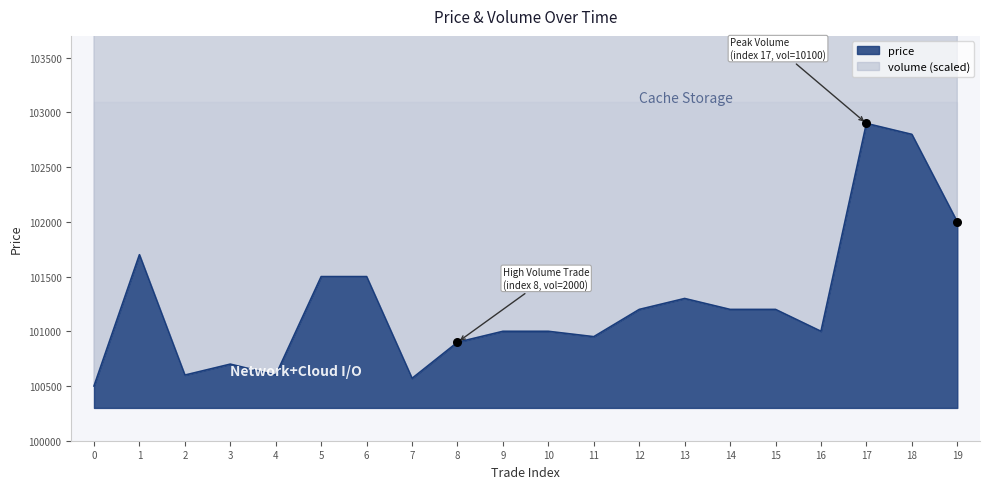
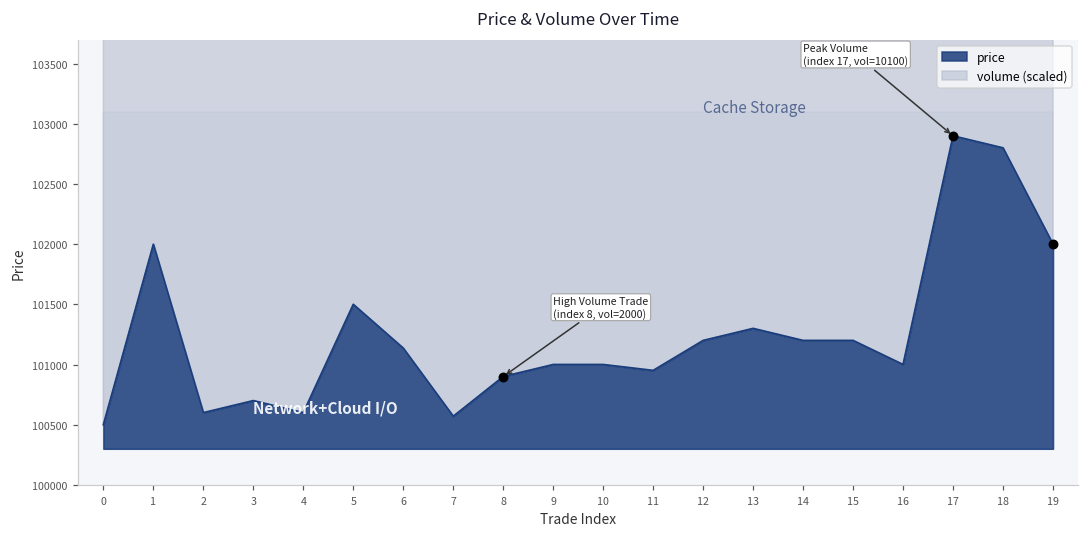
  {
    "price": {
      "0": 100500,
-     "1": 101700,
+     "1": 102000,
      "2": 100600,
      "3": 100700,
      "4": 100600,
      "5": 101500,
-     "6": 101500,
+     "6": 101140,
      "7": 100570,
      "11": 100950,
      "12": 101200,
      "13": 101300,
      "14": 101200,
      "15": 101200,
      "16": 101000,
      "18": 102800
    }
  }
